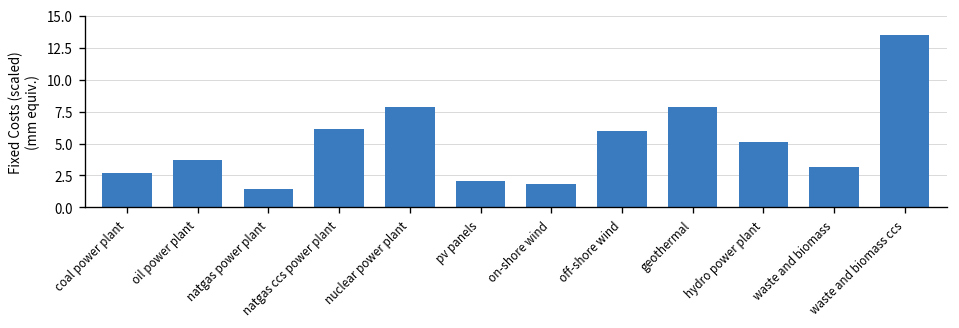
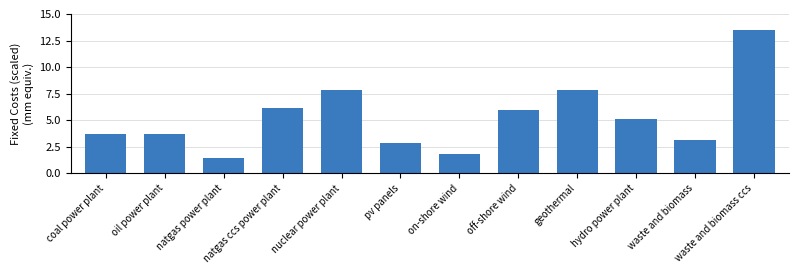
  {
-   "coal power plant": 2.7,
+   "coal power plant": 3.7,
    "oil power plant": 3.7,
    "natgas power plant": 1.4,
    "natgas ccs power plant": 6.1,
    "nuclear power plant": 7.9,
-   "pv panels": 2.1,
+   "pv panels": 2.8,
    "on-shore wind": 1.8,
    "off-shore wind": 6.0,
    "geothermal": 7.8,
    "hydro power plant": 5.1,
    "waste and biomass": 3.1,
    "waste and biomass ccs": 13.5
  }
